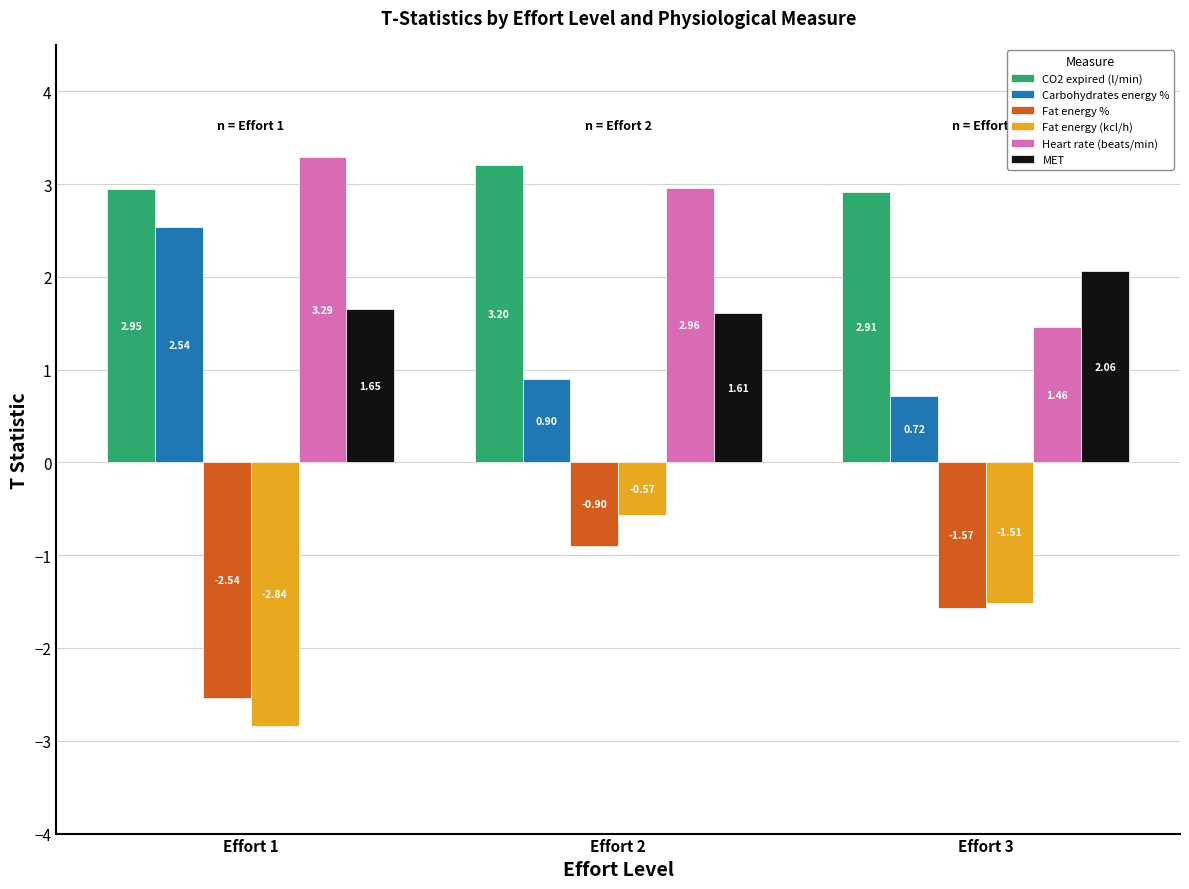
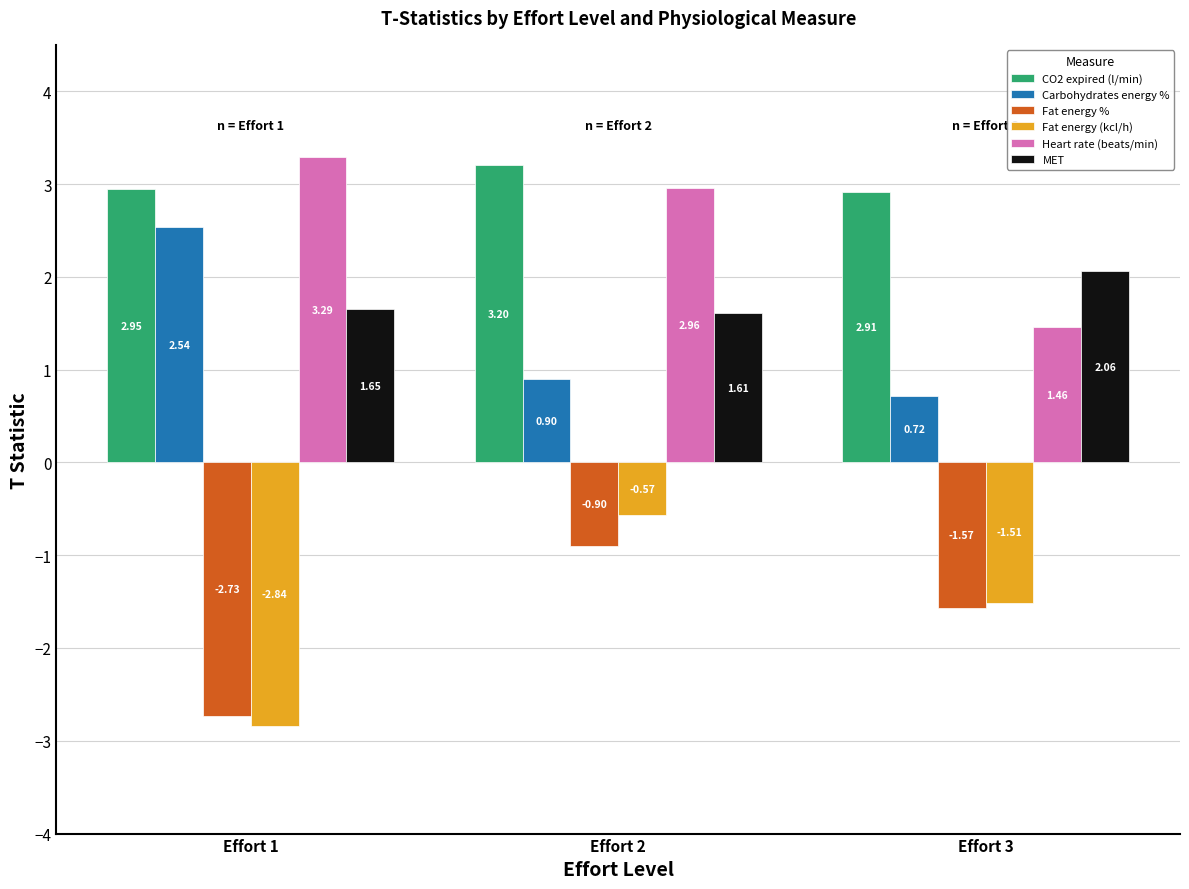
  {
    "CO2 expired (l/min)": {
      "Effort 1": 2.95,
      "Effort 2": 3.20,
      "Effort 3": 2.91
    },
    "Carbohydrates energy %": {
      "Effort 1": 2.54,
      "Effort 2": 0.90,
      "Effort 3": 0.72
    },
    "Fat energy %": {
-     "Effort 1": -2.54,
+     "Effort 1": -2.73,
      "Effort 2": -0.90,
      "Effort 3": -1.57
    },
    "Fat energy (kcl/h)": {
      "Effort 1": -2.84,
      "Effort 2": -0.57,
      "Effort 3": -1.51
    },
    "Heart rate (beats/min)": {
      "Effort 1": 3.29,
      "Effort 2": 2.96,
      "Effort 3": 1.46
    },
    "MET": {
      "Effort 1": 1.65,
      "Effort 2": 1.61,
      "Effort 3": 2.06
    }
  }
